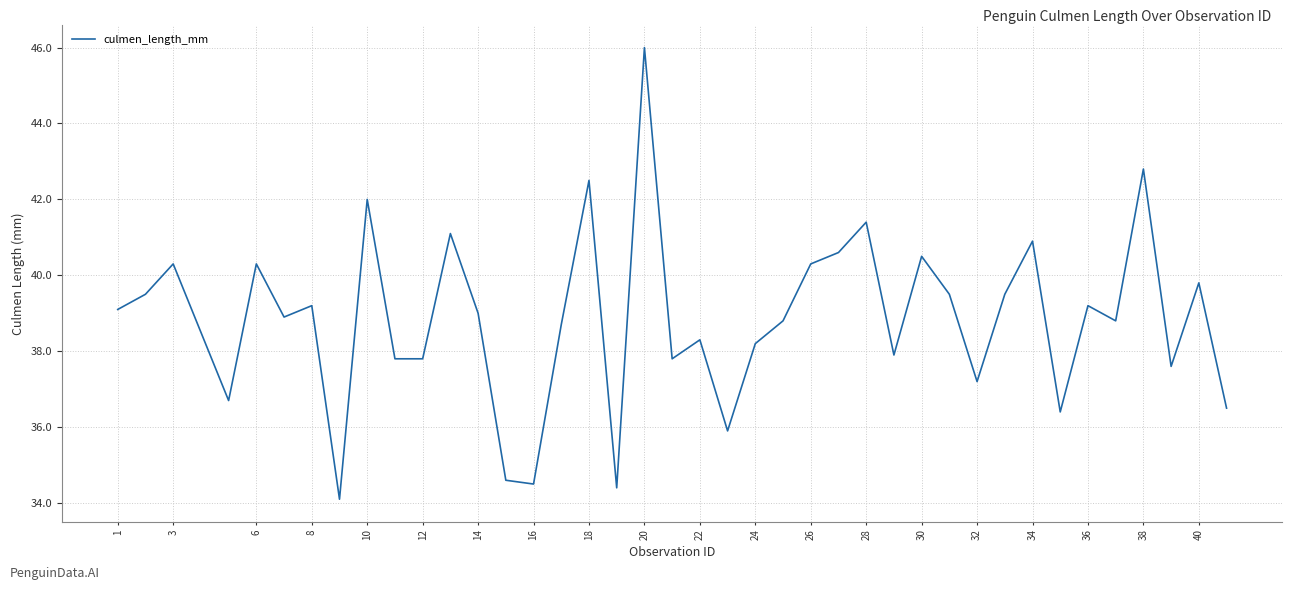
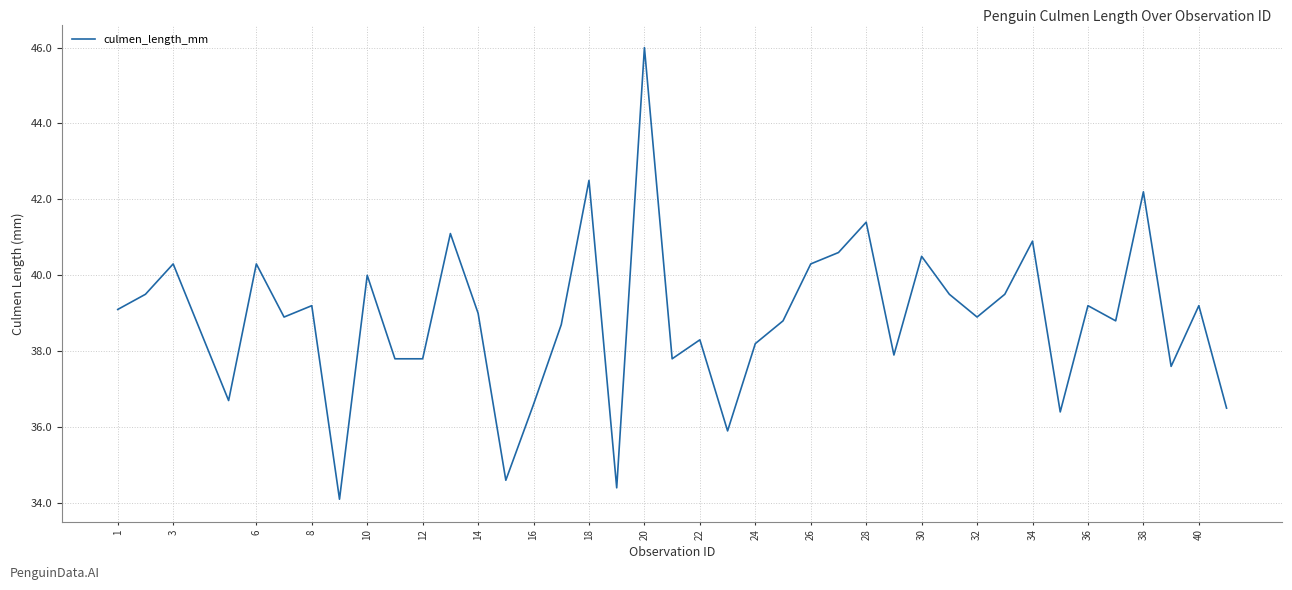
  {
    "1": 39.1,
    "3": 40.3,
    "6": 40.3,
    "8": 39.2,
-   "10": 42,
+   "10": 40,
    "12": 37.8,
    "14": 39.0,
-   "16": 34.5,
+   "16": 36.6,
    "18": 42.5,
    "20": 46.0,
    "22": 38.3,
    "24": 38.2,
    "26": 40.3,
    "28": 41.4,
    "30": 40.5,
-   "32": 37.2,
+   "32": 38.9,
    "34": 40.9,
    "36": 39.2,
-   "38": 42.8,
-   "40": 39.8
+   "38": 42.2,
+   "40": 39.2
  }
